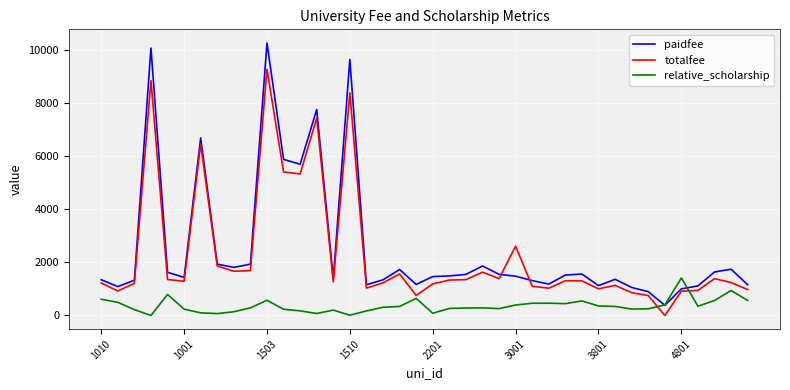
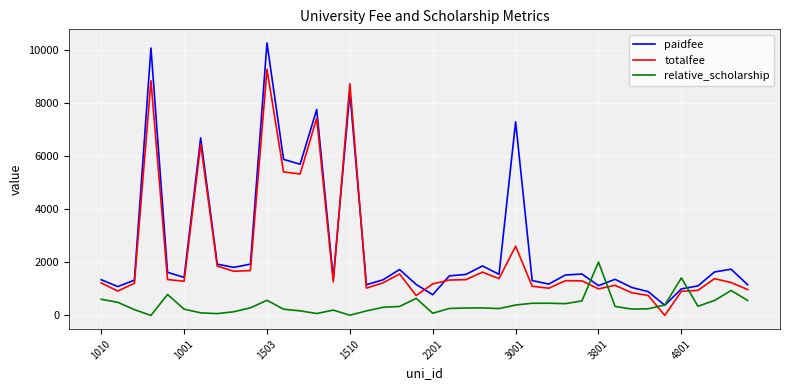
  {
    "paidfee": {
      "1010": 1300,
      "1001": 1400,
      "1503": 10300,
-     "1510": 9600,
-     "2201": 1500,
-     "3001": 1500,
+     "1510": 8400,
+     "2201": 800,
+     "3001": 7300,
      "3801": 1100
    },
    "totalfee": {
      "1010": 1200,
      "1001": 1300,
      "1503": 9300,
-     "1510": 8400,
+     "1510": 8700,
      "2201": 1200,
      "3001": 2600,
      "3801": 1000
    },
    "relative_scholarship": {
      "1010": 600,
      "1001": 200,
      "1503": 600,
      "1510": 0,
      "2201": 100,
      "3001": 400,
-     "3801": 400,
+     "3801": 2000,
      "4801": 1400
    }
  }
